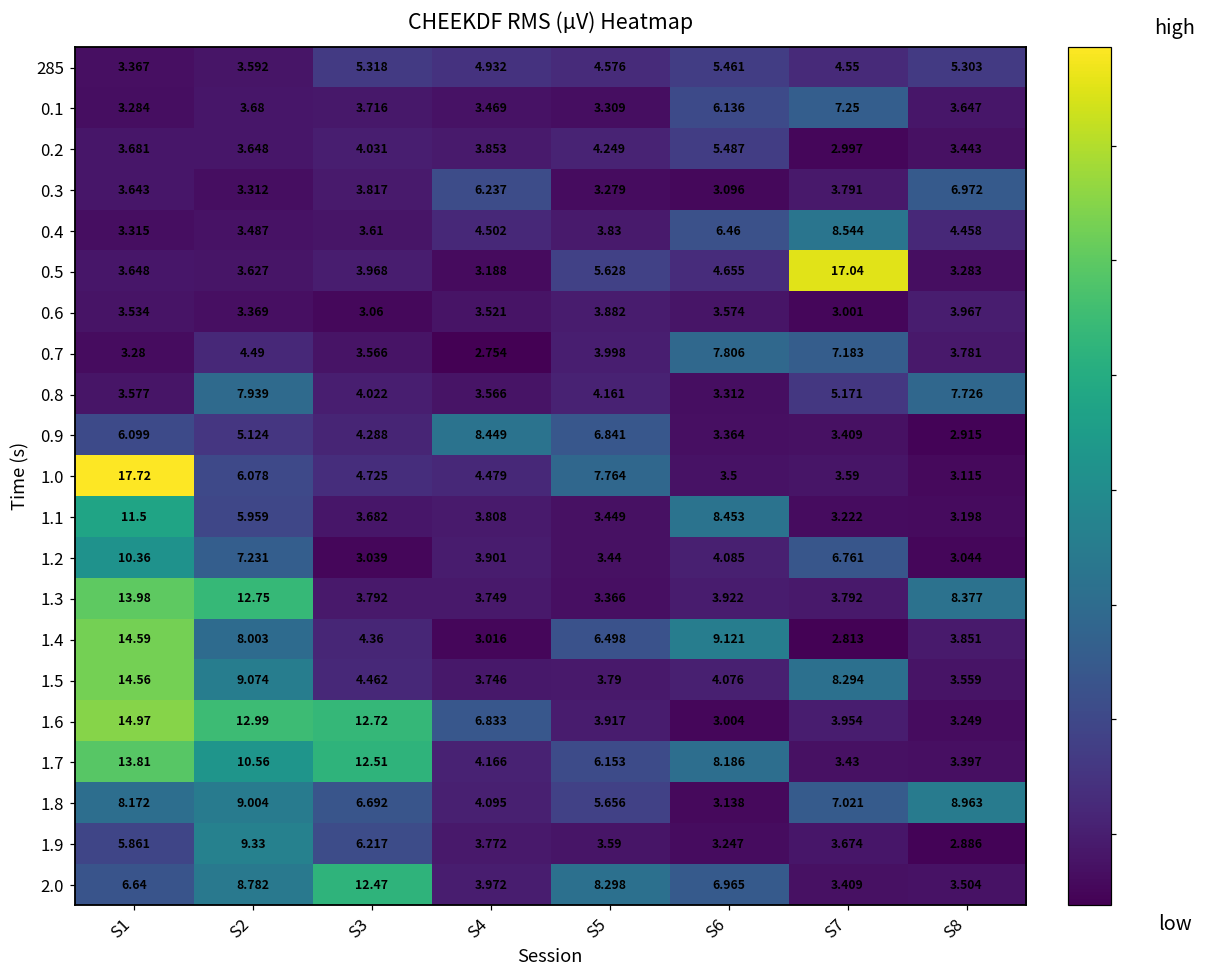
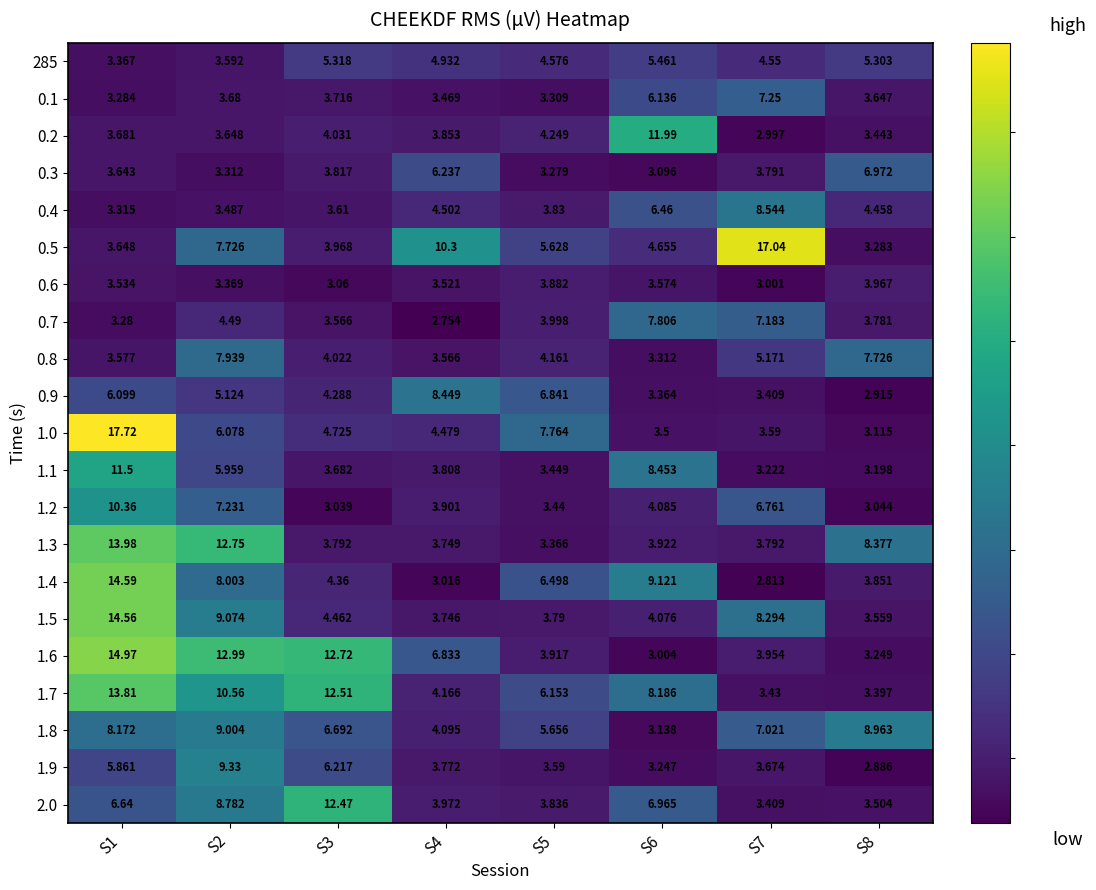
  {
    "285": {
      "S1": 3.367,
      "S2": 3.592,
      "S3": 5.318,
      "S4": 4.932,
      "S5": 4.576,
      "S6": 5.461,
      "S7": 4.55,
      "S8": 5.303
    },
    "0.1": {
      "S1": 3.284,
      "S2": 3.68,
      "S3": 3.716,
      "S4": 3.469,
      "S5": 3.309,
      "S6": 6.136,
      "S7": 7.25,
      "S8": 3.647
    },
    "0.2": {
      "S1": 3.681,
      "S2": 3.648,
      "S3": 4.031,
      "S4": 3.853,
      "S5": 4.249,
-     "S6": 5.487,
+     "S6": 11.99,
      "S7": 2.997,
      "S8": 3.443
    },
    "0.3": {
      "S1": 3.643,
      "S2": 3.312,
      "S3": 3.817,
      "S4": 6.237,
      "S5": 3.279,
      "S6": 3.096,
      "S7": 3.791,
      "S8": 6.972
    },
    "0.4": {
      "S1": 3.315,
      "S2": 3.487,
      "S3": 3.61,
      "S4": 4.502,
      "S5": 3.83,
      "S6": 6.46,
      "S7": 8.544,
      "S8": 4.458
    },
    "0.5": {
      "S1": 3.648,
-     "S2": 3.627,
+     "S2": 7.726,
      "S3": 3.968,
-     "S4": 3.188,
+     "S4": 10.3,
      "S5": 5.628,
      "S6": 4.655,
      "S7": 17.04,
      "S8": 3.283
    },
    "0.6": {
      "S1": 3.534,
      "S2": 3.369,
      "S3": 3.06,
      "S4": 3.521,
      "S5": 3.882,
      "S6": 3.574,
      "S7": 3.001,
      "S8": 3.967
    },
    "0.7": {
      "S1": 3.28,
      "S2": 4.49,
      "S3": 3.566,
      "S4": 2.754,
      "S5": 3.998,
      "S6": 7.806,
      "S7": 7.183,
      "S8": 3.781
    },
    "0.8": {
      "S1": 3.577,
      "S2": 7.939,
      "S3": 4.022,
      "S4": 3.566,
      "S5": 4.161,
      "S6": 3.312,
      "S7": 5.171,
      "S8": 7.726
    },
    "0.9": {
      "S1": 6.099,
      "S2": 5.124,
      "S3": 4.288,
      "S4": 8.449,
      "S5": 6.841,
      "S6": 3.364,
      "S7": 3.409,
      "S8": 2.915
    },
    "1.0": {
      "S1": 17.72,
      "S2": 6.078,
      "S3": 4.725,
      "S4": 4.479,
      "S5": 7.764,
      "S6": 3.5,
      "S7": 3.59,
      "S8": 3.115
    },
    "1.1": {
      "S1": 11.5,
      "S2": 5.959,
      "S3": 3.682,
      "S4": 3.808,
      "S5": 3.449,
      "S6": 8.453,
      "S7": 3.222,
      "S8": 3.198
    },
    "1.2": {
      "S1": 10.36,
      "S2": 7.231,
      "S3": 3.039,
      "S4": 3.901,
      "S5": 3.44,
      "S6": 4.085,
      "S7": 6.761,
      "S8": 3.044
    },
    "1.3": {
      "S1": 13.98,
      "S2": 12.75,
      "S3": 3.792,
      "S4": 3.749,
      "S5": 3.366,
      "S6": 3.922,
      "S7": 3.792,
      "S8": 8.377
    },
    "1.4": {
      "S1": 14.59,
      "S2": 8.003,
      "S3": 4.36,
      "S4": 3.016,
      "S5": 6.498,
      "S6": 9.121,
      "S7": 2.813,
      "S8": 3.851
    },
    "1.5": {
      "S1": 14.56,
      "S2": 9.074,
      "S3": 4.462,
      "S4": 3.746,
      "S5": 3.79,
      "S6": 4.076,
      "S7": 8.294,
      "S8": 3.559
    },
    "1.6": {
      "S1": 14.97,
      "S2": 12.99,
      "S3": 12.72,
      "S4": 6.833,
      "S5": 3.917,
      "S6": 3.004,
      "S7": 3.954,
      "S8": 3.249
    },
    "1.7": {
      "S1": 13.81,
      "S2": 10.56,
      "S3": 12.51,
      "S4": 4.166,
      "S5": 6.153,
      "S6": 8.186,
      "S7": 3.43,
      "S8": 3.397
    },
    "1.8": {
      "S1": 8.172,
      "S2": 9.004,
      "S3": 6.692,
      "S4": 4.095,
      "S5": 5.656,
      "S6": 3.138,
      "S7": 7.021,
      "S8": 8.963
    },
    "1.9": {
      "S1": 5.861,
      "S2": 9.33,
      "S3": 6.217,
      "S4": 3.772,
      "S5": 3.59,
      "S6": 3.247,
      "S7": 3.674,
      "S8": 2.886
    },
    "2.0": {
      "S1": 6.64,
      "S2": 8.782,
      "S3": 12.47,
      "S4": 3.972,
-     "S5": 8.298,
+     "S5": 3.836,
      "S6": 6.965,
      "S7": 3.409,
      "S8": 3.504
    }
  }
